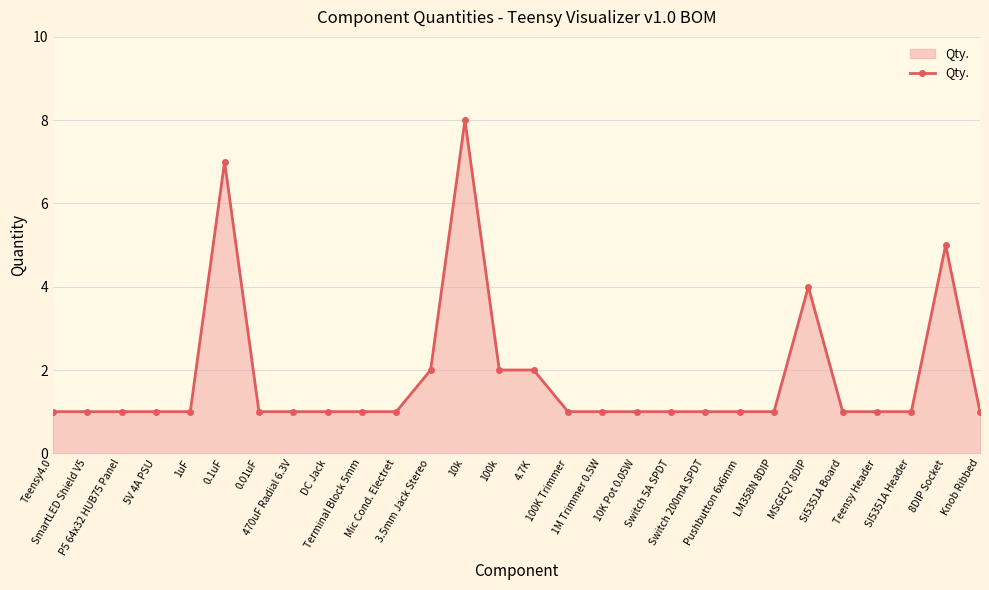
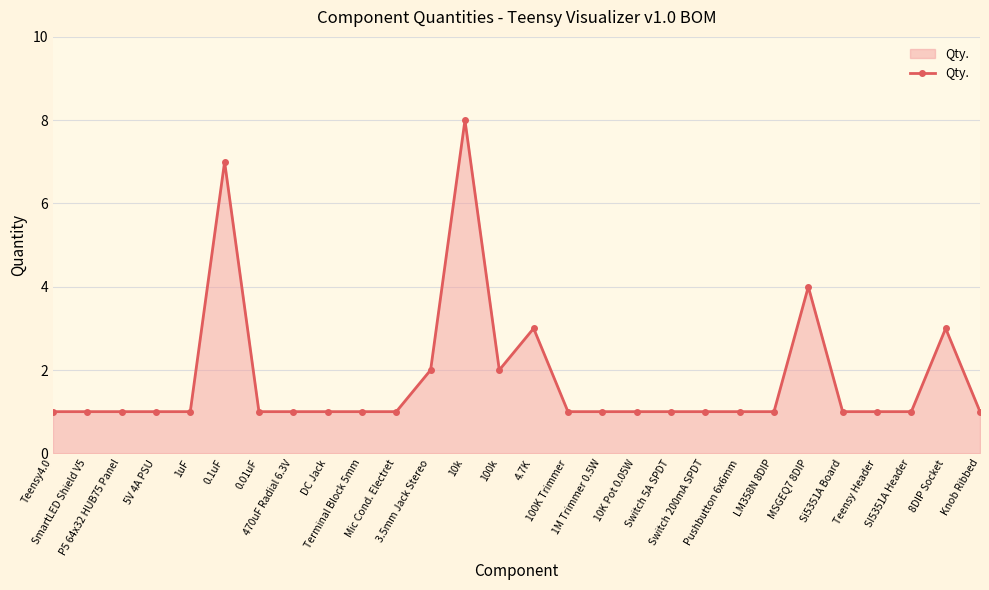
  {
    "Teensy4.0": 1,
    "SmartLED Shield V5": 1,
    "P5 64x32 HUB75 Panel": 1,
    "5V 4A PSU": 1,
    "1uF": 1,
    "0.1uF": 7,
    "0.01uF": 1,
    "470uF Radial 6.3V": 1,
    "DC Jack": 1,
    "Terminal Block 5mm": 1,
    "Mic Cond. Electret": 1,
    "3.5mm Jack Stereo": 2,
    "10k": 8,
    "100k": 2,
-   "4.7K": 2,
+   "4.7K": 3,
    "100K Trimmer": 1,
    "1M Trimmer 0.5W": 1,
    "10K Pot 0.05W": 1,
    "Switch 5A SPDT": 1,
    "Switch 200mA SPDT": 1,
    "Pushbutton 6x6mm": 1,
    "LM358N 8DIP": 1,
    "MSGEQ7 8DIP": 4,
    "Si5351A Board": 1,
    "Teensy Header": 1,
    "SI5351A Header": 1,
-   "8DIP Socket": 5,
+   "8DIP Socket": 3,
    "Knob Ribbed": 1
  }
